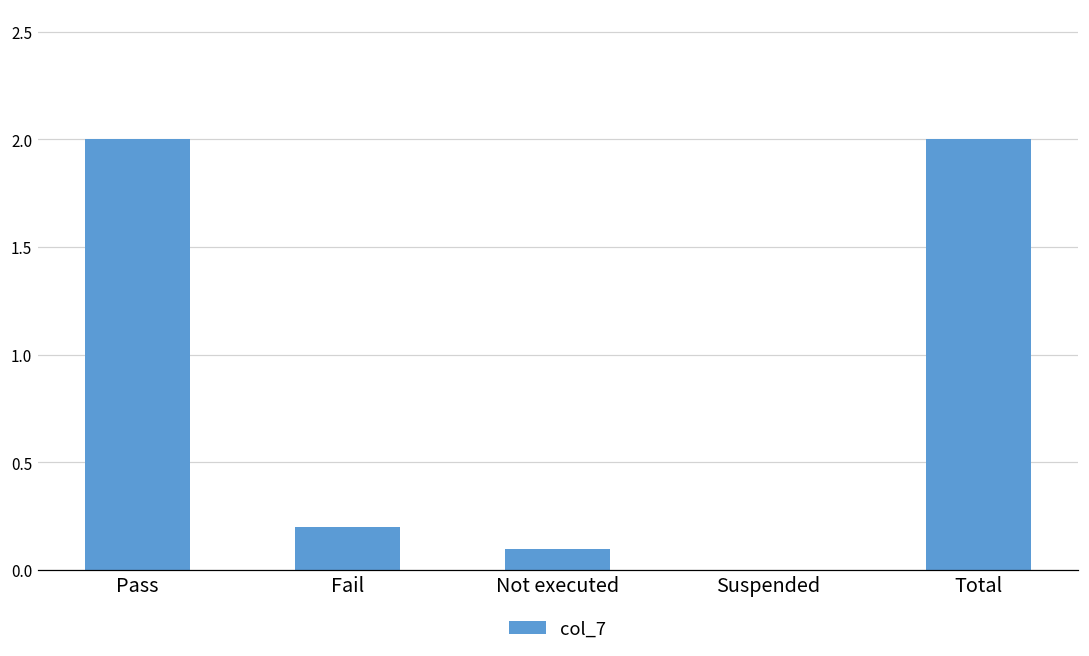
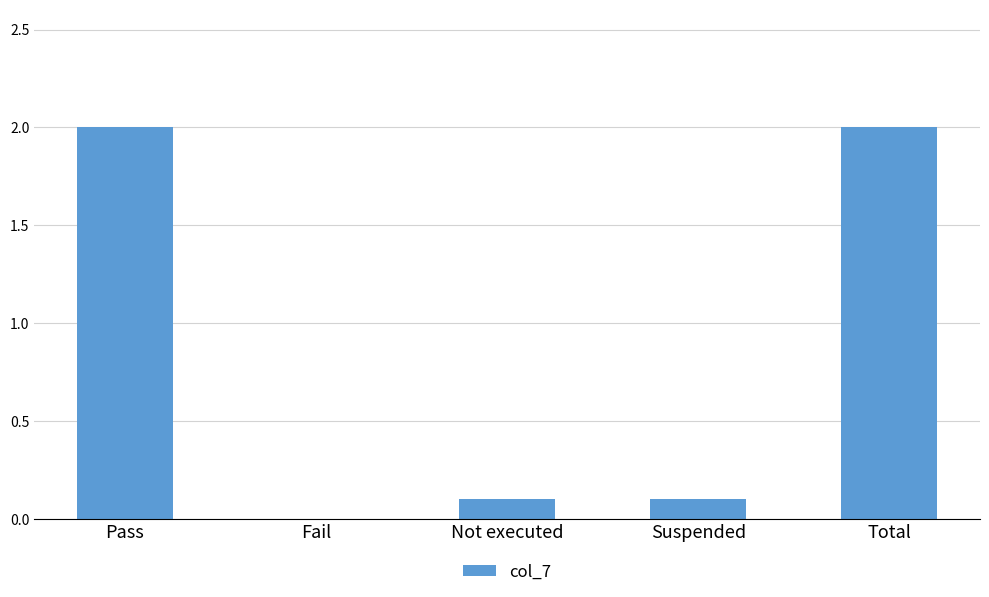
  {
    "Pass": 2.0,
-   "Fail": 0.2,
+   "Fail": 0.0,
    "Not executed": 0.1,
-   "Suspended": 0.0,
+   "Suspended": 0.1,
    "Total": 2.0
  }
